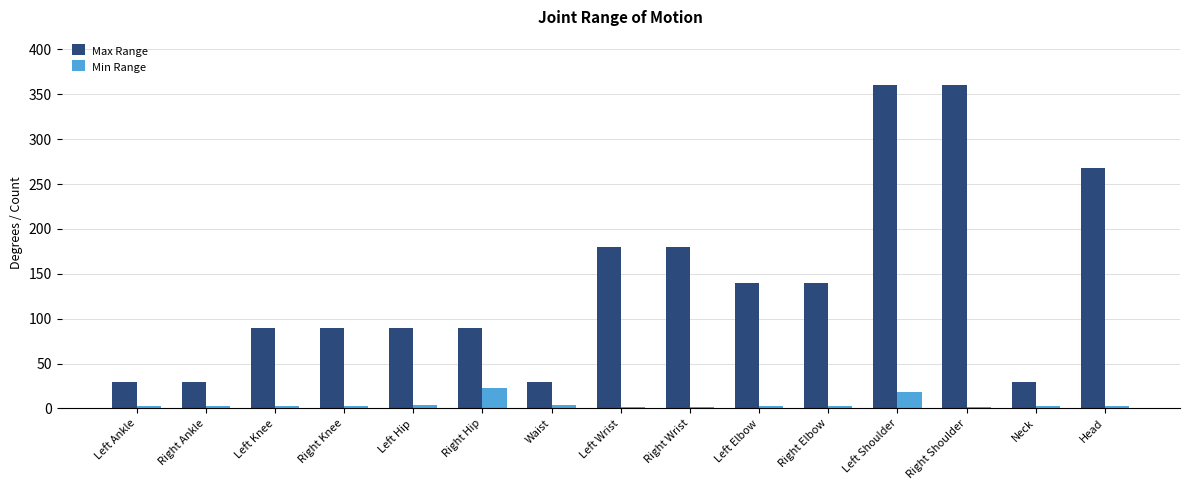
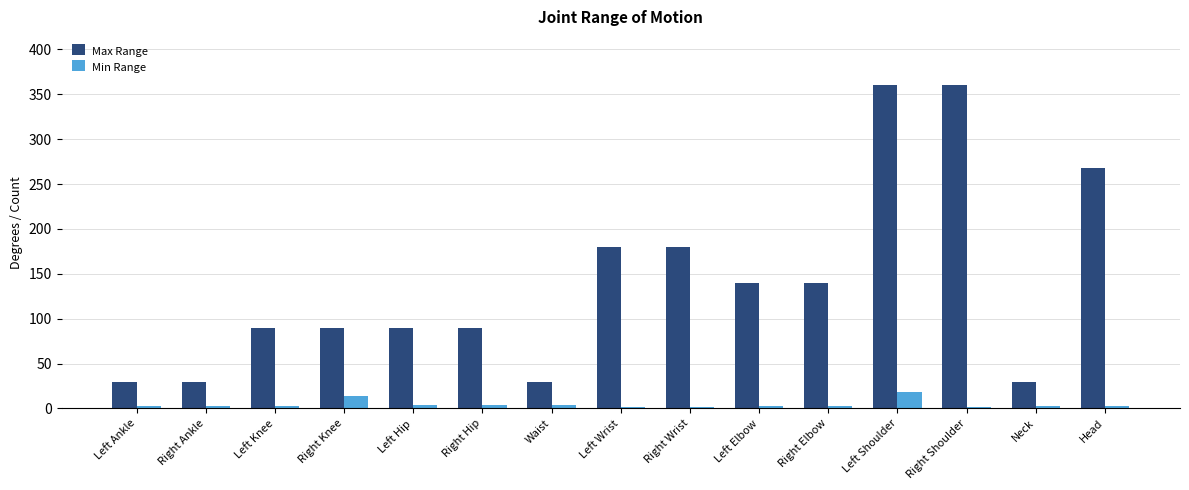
  {
    "Max Range": {
      "Left Ankle": 30,
      "Right Ankle": 30,
      "Left Knee": 90,
      "Right Knee": 90,
      "Left Hip": 90,
      "Right Hip": 90,
      "Waist": 30,
      "Left Wrist": 180,
      "Right Wrist": 180,
      "Left Elbow": 140,
      "Right Elbow": 140,
      "Left Shoulder": 360,
      "Right Shoulder": 360,
      "Neck": 30,
      "Head": 270
    },
    "Min Range": {
      "Left Ankle": 0,
      "Right Ankle": 0,
      "Left Knee": 0,
-     "Right Knee": 0,
+     "Right Knee": 10,
      "Left Hip": 0,
-     "Right Hip": 20,
+     "Right Hip": 0,
      "Waist": 0,
      "Left Elbow": 0,
      "Right Elbow": 0,
      "Left Shoulder": 20,
      "Neck": 0,
      "Head": 0
    }
  }
